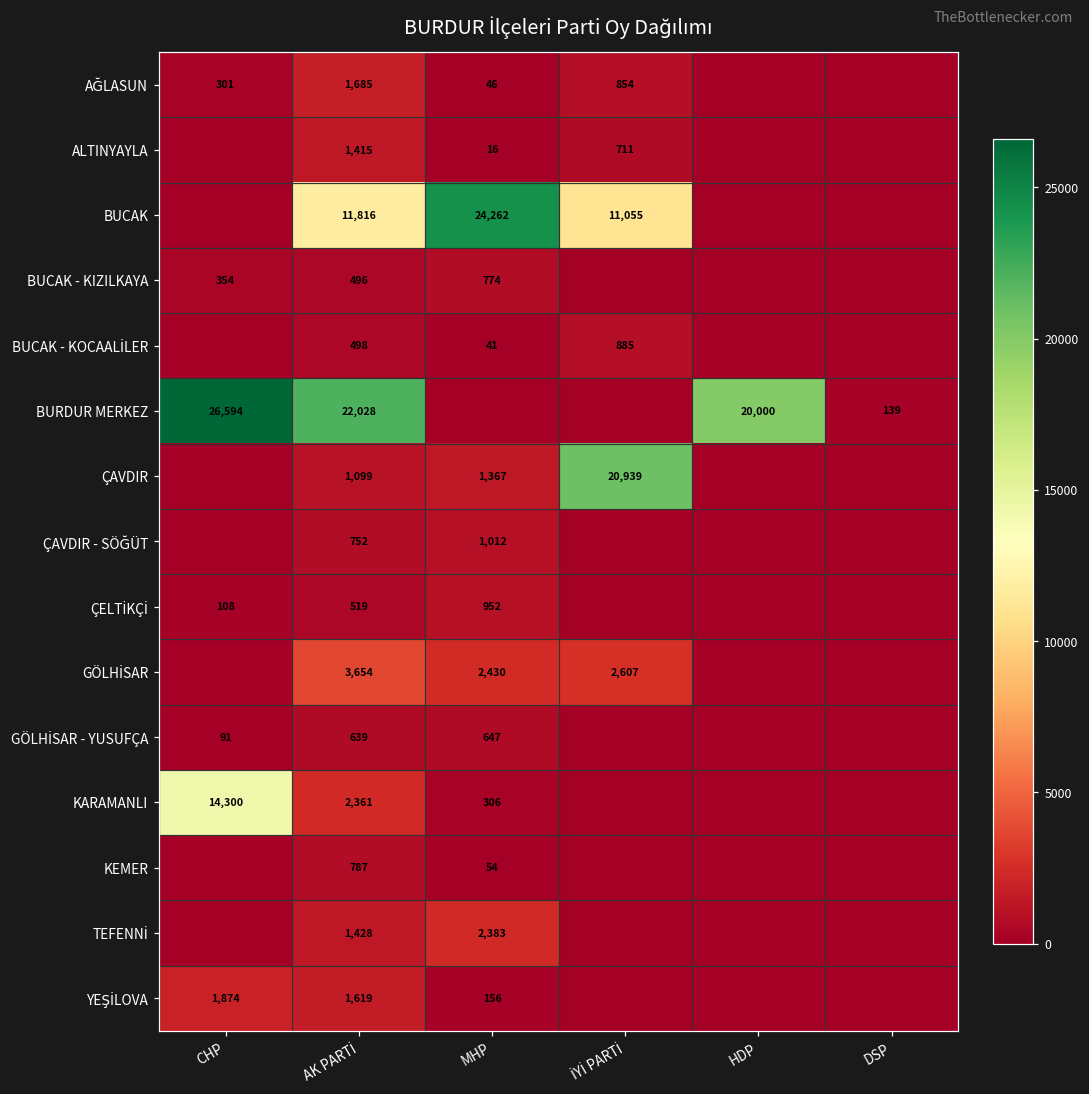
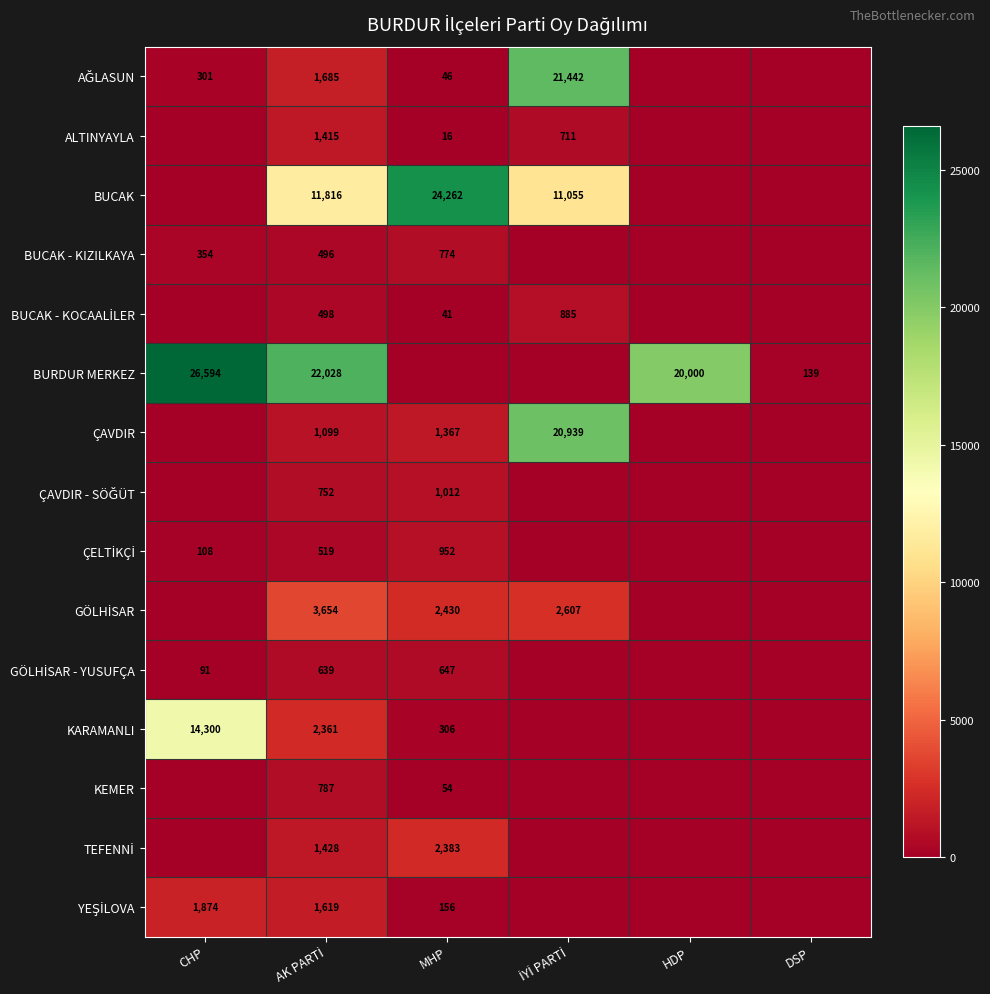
  {
    "AĞLASUN": {
      "CHP": "301",
      "AK PARTİ": "1,685",
      "MHP": "46",
-     "İYİ PARTİ": "854"
+     "İYİ PARTİ": "21,442"
    },
    "ALTINYAYLA": {
      "AK PARTİ": "1,415",
      "MHP": "16",
      "İYİ PARTİ": "711"
    },
    "BUCAK": {
      "AK PARTİ": "11,816",
      "MHP": "24,262",
      "İYİ PARTİ": "11,055"
    },
    "BUCAK - KIZILKAYA": {
      "CHP": "354",
      "AK PARTİ": "496",
      "MHP": "774"
    },
    "BUCAK - KOCAALİLER": {
      "AK PARTİ": "498",
      "MHP": "41",
      "İYİ PARTİ": "885"
    },
    "BURDUR MERKEZ": {
      "CHP": "26,594",
      "AK PARTİ": "22,028",
      "HDP": "20,000",
      "DSP": "139"
    },
    "ÇAVDIR": {
      "AK PARTİ": "1,099",
      "MHP": "1,367",
      "İYİ PARTİ": "20,939"
    },
    "ÇAVDIR - SÖĞÜT": {
      "AK PARTİ": "752",
      "MHP": "1,012"
    },
    "ÇELTİKÇİ": {
      "CHP": "108",
      "AK PARTİ": "519",
      "MHP": "952"
    },
    "GÖLHİSAR": {
      "AK PARTİ": "3,654",
      "MHP": "2,430",
      "İYİ PARTİ": "2,607"
    },
    "GÖLHİSAR - YUSUFÇA": {
      "CHP": "91",
      "AK PARTİ": "639",
      "MHP": "647"
    },
    "KARAMANLI": {
      "CHP": "14,300",
      "AK PARTİ": "2,361",
      "MHP": "306"
    },
    "KEMER": {
      "AK PARTİ": "787",
      "MHP": "54"
    },
    "TEFENNİ": {
      "AK PARTİ": "1,428",
      "MHP": "2,383"
    },
    "YEŞİLOVA": {
      "CHP": "1,874",
      "AK PARTİ": "1,619",
      "MHP": "156"
    }
  }
